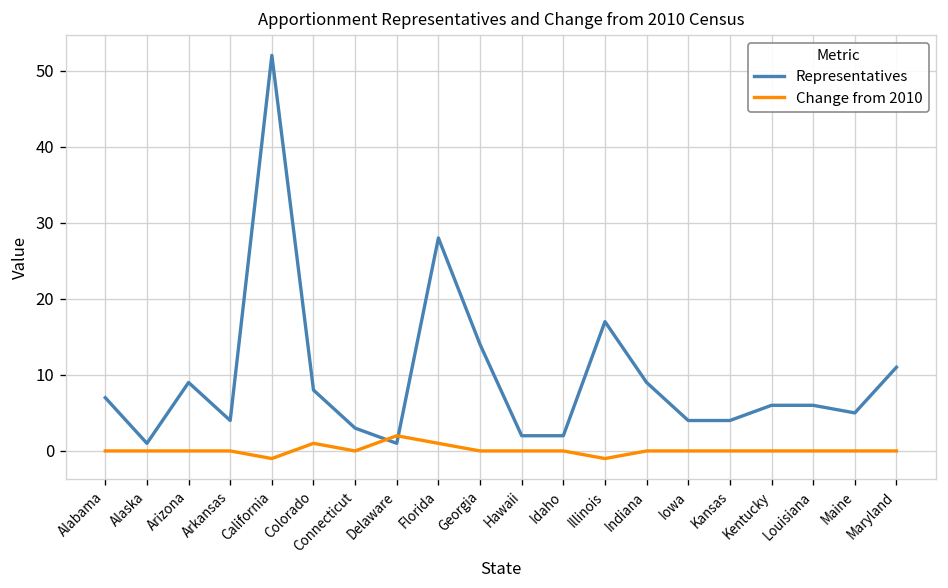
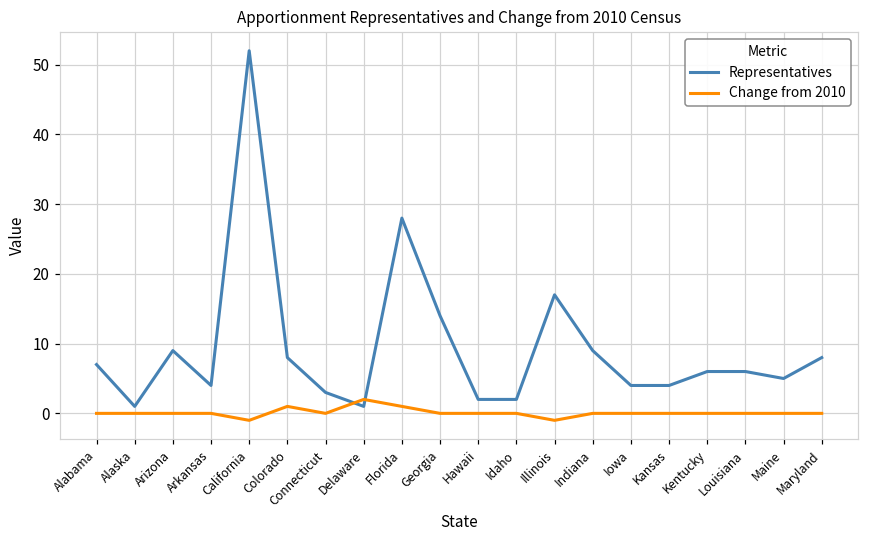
  {
    "Representatives": {
      "Alabama": 7,
      "Alaska": 1,
      "Arizona": 9,
      "Arkansas": 4,
      "California": 52,
      "Colorado": 8,
      "Connecticut": 3,
      "Delaware": 1,
      "Florida": 28,
      "Georgia": 14,
      "Hawaii": 2,
      "Idaho": 2,
      "Illinois": 17,
      "Indiana": 9,
      "Iowa": 4,
      "Kansas": 4,
      "Kentucky": 6,
      "Louisiana": 6,
      "Maine": 5,
-     "Maryland": 11
+     "Maryland": 8
    },
    "Change from 2010": {
      "Alabama": 0,
      "Alaska": 0,
      "Arizona": 0,
      "Arkansas": 0,
      "California": -1,
      "Colorado": 1,
      "Connecticut": 0,
      "Delaware": 2,
      "Florida": 1,
      "Georgia": 0,
      "Hawaii": 0,
      "Idaho": 0,
      "Illinois": -1,
      "Indiana": 0,
      "Iowa": 0,
      "Kansas": 0,
      "Kentucky": 0,
      "Louisiana": 0,
      "Maine": 0,
      "Maryland": 0
    }
  }
